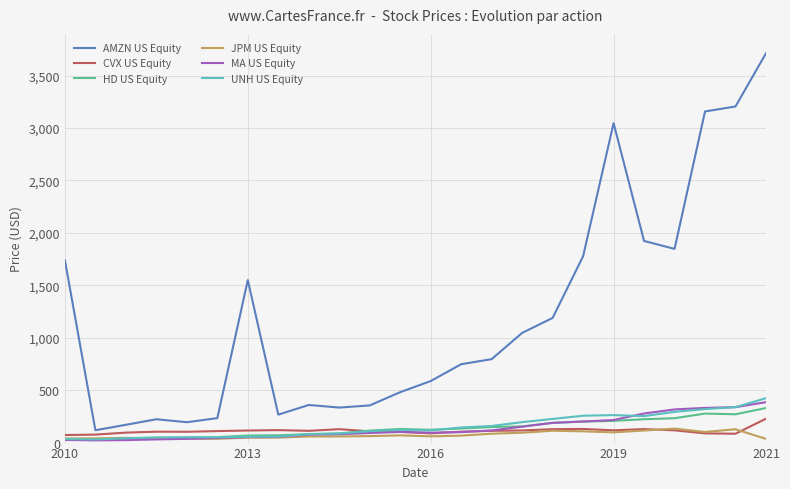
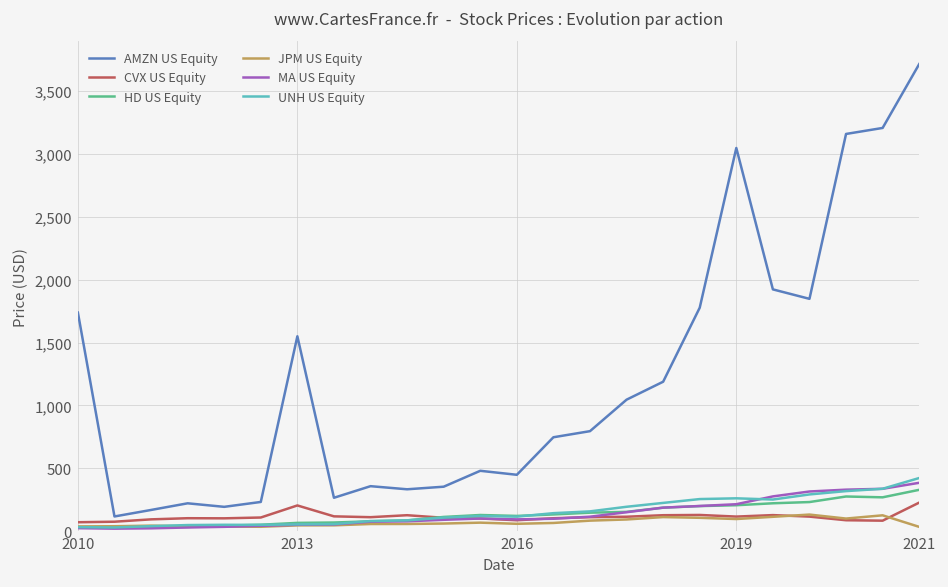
  {
    "AMZN US Equity": {
      "2010": "1,740",
      "2013": "1,550",
-     "2016": "590",
+     "2016": "450",
      "2019": "3,050",
      "2021": "3,710"
    },
    "CVX US Equity": {
      "2010": "70",
-     "2013": "120",
+     "2013": "210",
      "2021": "230"
    },
    "JPM US Equity": {
      "2016": "60",
      "2021": "40"
    },
    "MA US Equity": {
      "2021": "390"
    }
  }
